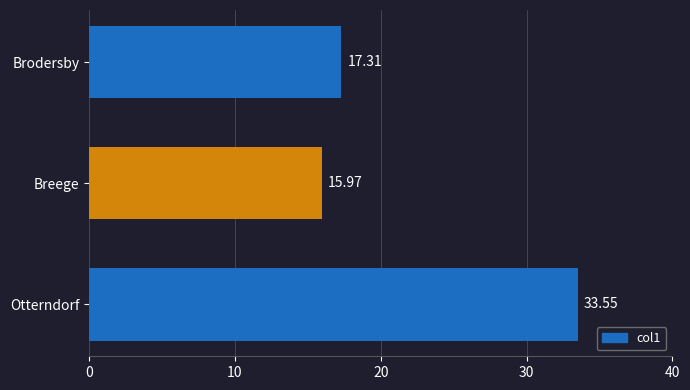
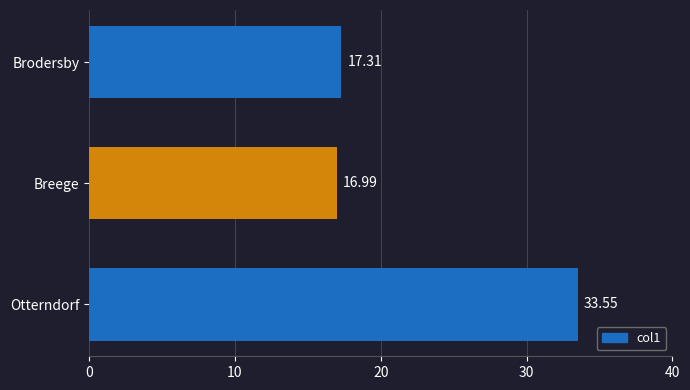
  {
    "Brodersby": 17.31,
-   "Breege": 15.97,
+   "Breege": 16.99,
    "Otterndorf": 33.55
  }
